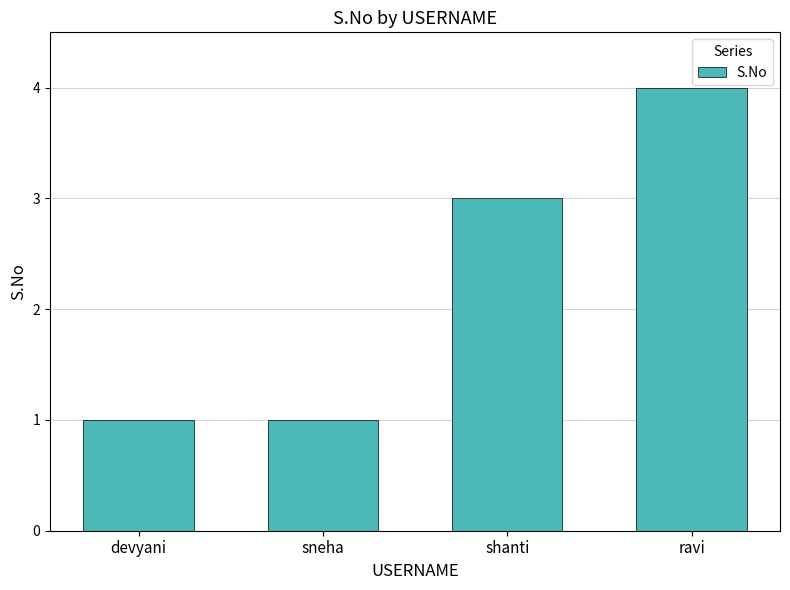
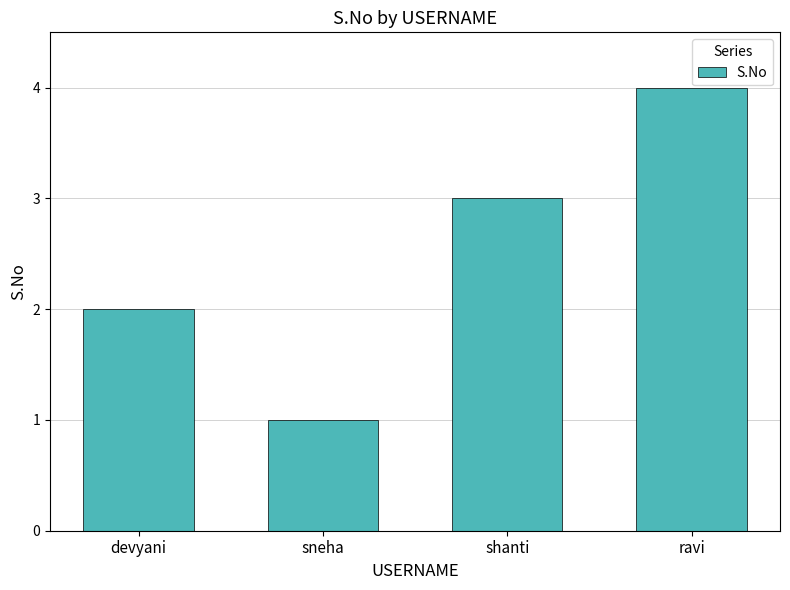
  {
-   "devyani": 1,
+   "devyani": 2,
    "sneha": 1,
    "shanti": 3,
    "ravi": 4
  }
